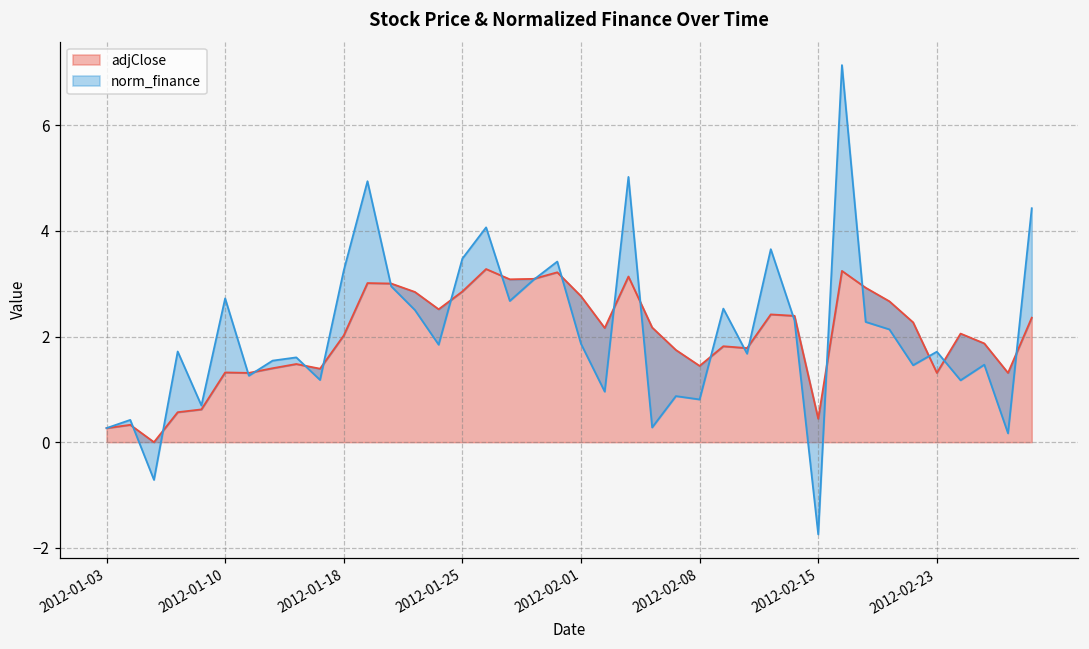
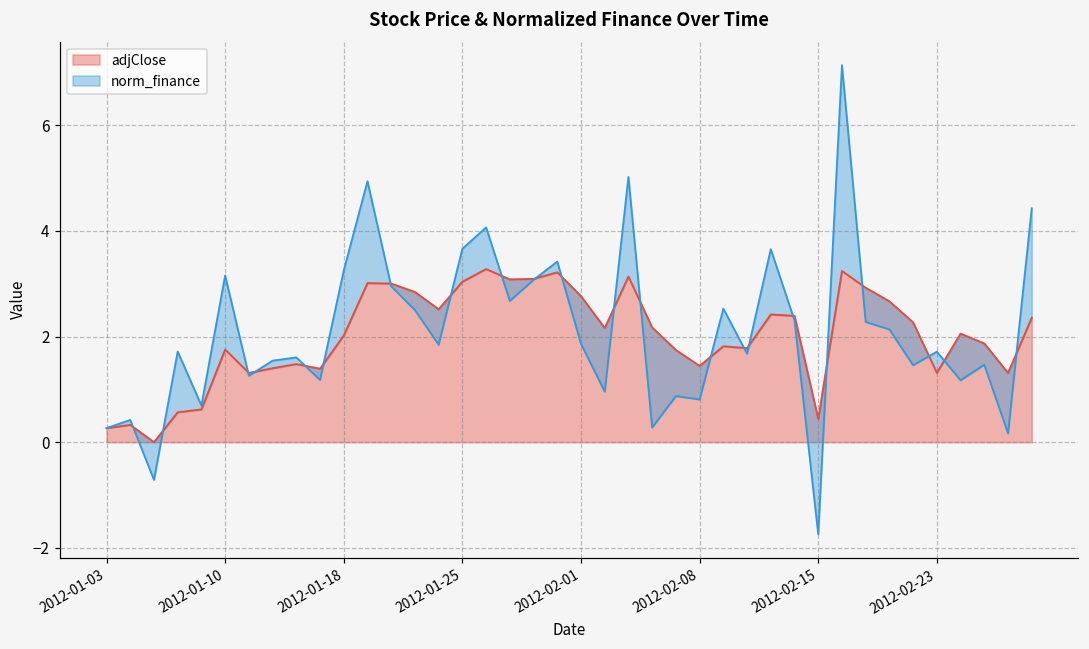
  {
    "adjClose": {
-     "2012-01-10": 1.3,
+     "2012-01-10": 1.8,
      "2012-01-18": 2.0,
-     "2012-01-25": 2.9,
+     "2012-01-25": 3.0,
      "2012-02-23": 1.3
    }
  }
